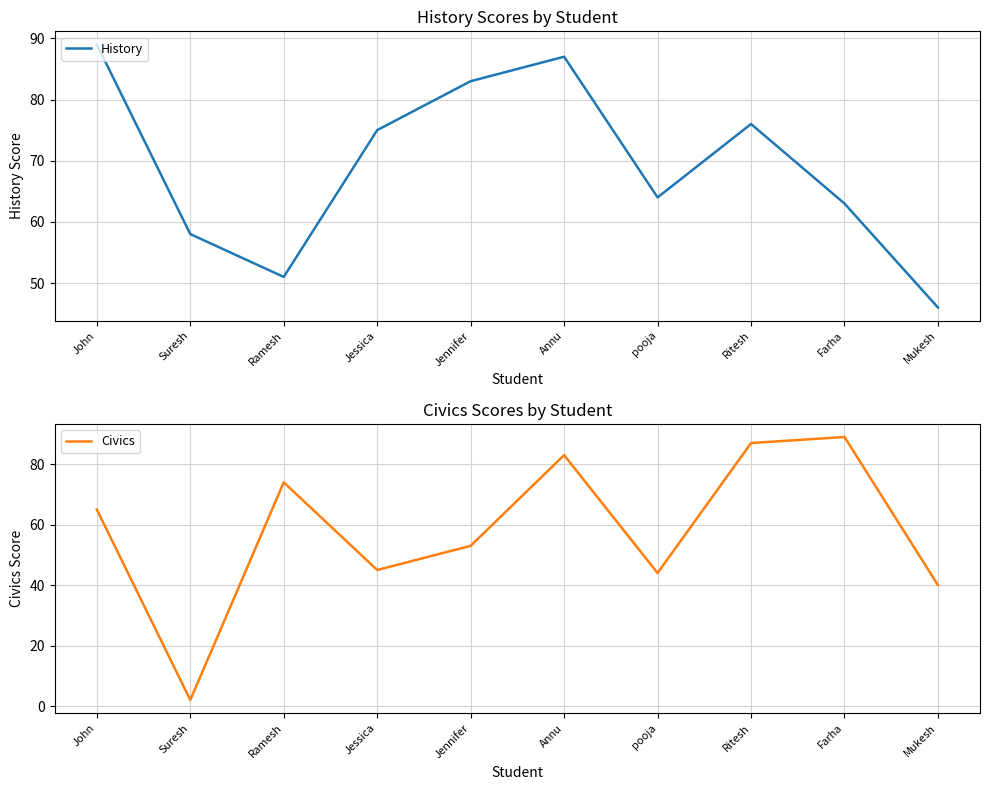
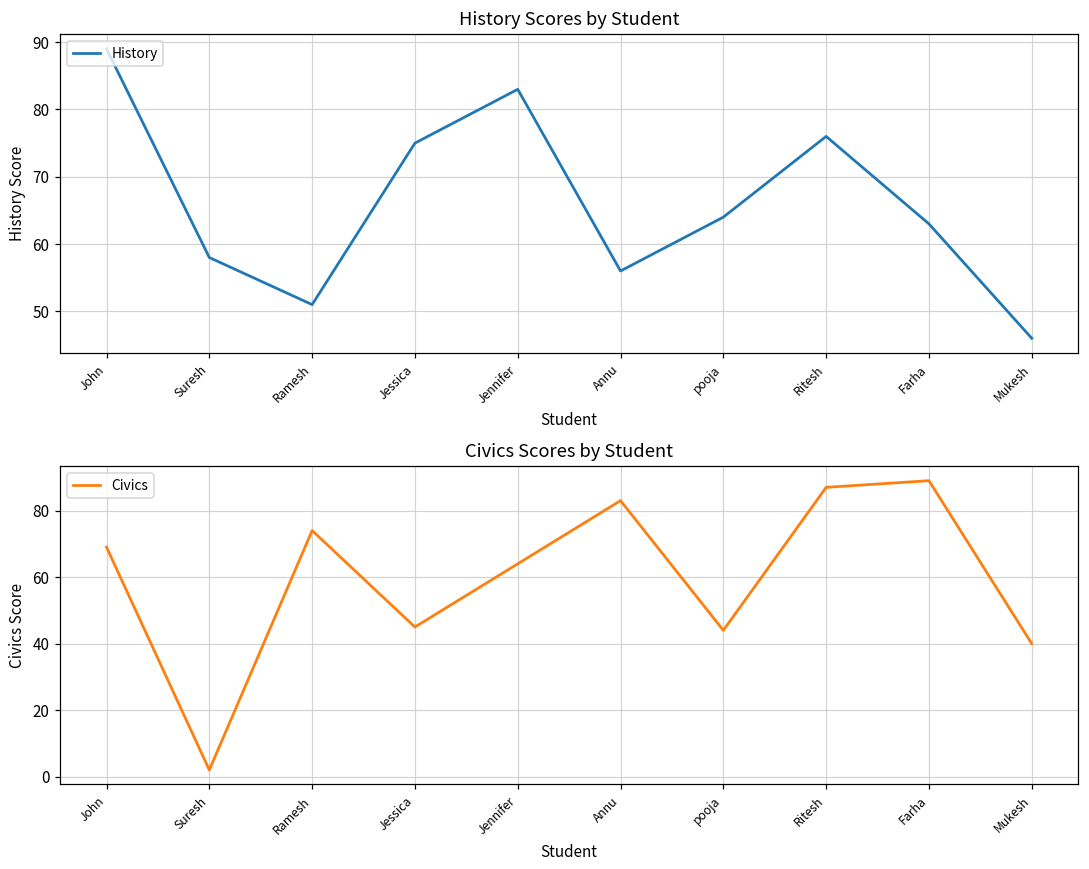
  {
    "History Scores by Student": {
      "Suresh": 58,
      "Ramesh": 51,
      "Jessica": 75,
      "Jennifer": 83,
-     "Annu": 87,
+     "Annu": 56,
      "pooja": 64,
      "Ritesh": 76,
      "Farha": 63,
      "Mukesh": 46
    },
    "Civics Scores by Student": {
-     "John": 65,
+     "John": 69,
      "Suresh": 2,
      "Ramesh": 74,
      "Jessica": 45,
-     "Jennifer": 53,
+     "Jennifer": 64,
      "Annu": 83,
      "pooja": 44,
      "Ritesh": 87,
      "Farha": 89,
      "Mukesh": 40
    }
  }
